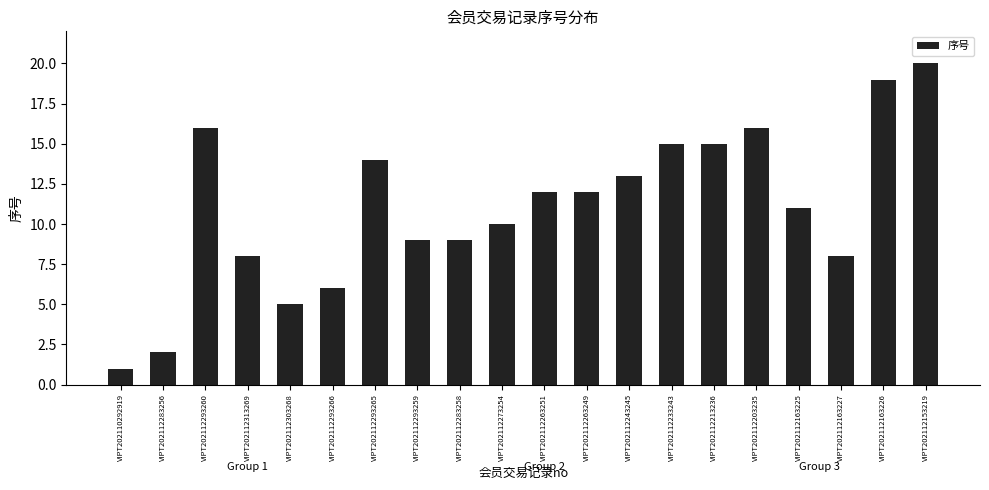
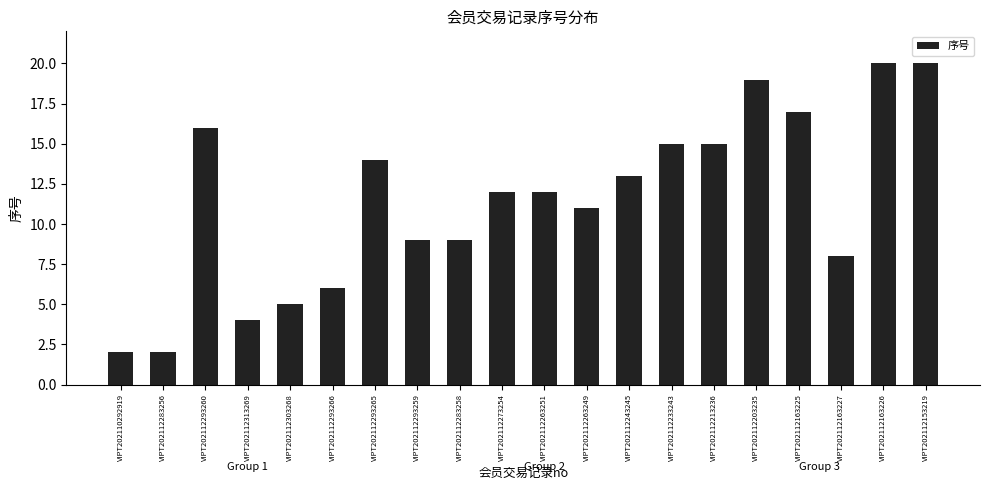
  {
-   "VIPT202110292919": 1,
+   "VIPT202110292919": 2,
    "VIPT202112283256": 2,
    "VIPT202112293260": 16,
-   "VIPT202112313269": 8,
+   "VIPT202112313269": 4,
    "VIPT202112303268": 5,
    "VIPT202112293266": 6,
    "VIPT202112293265": 14,
    "VIPT202112293259": 9,
    "VIPT202112283258": 9,
-   "VIPT202112273254": 10,
+   "VIPT202112273254": 12,
    "VIPT202112263251": 12,
-   "VIPT202112263249": 12,
+   "VIPT202112263249": 11,
    "VIPT202112243245": 13,
    "VIPT202112233243": 15,
    "VIPT202112213236": 15,
-   "VIPT202112203235": 16,
-   "VIPT202112163225": 11,
+   "VIPT202112203235": 19,
+   "VIPT202112163225": 17,
    "VIPT202112163227": 8,
-   "VIPT202112163226": 19,
+   "VIPT202112163226": 20,
    "VIPT202112153219": 20
  }
